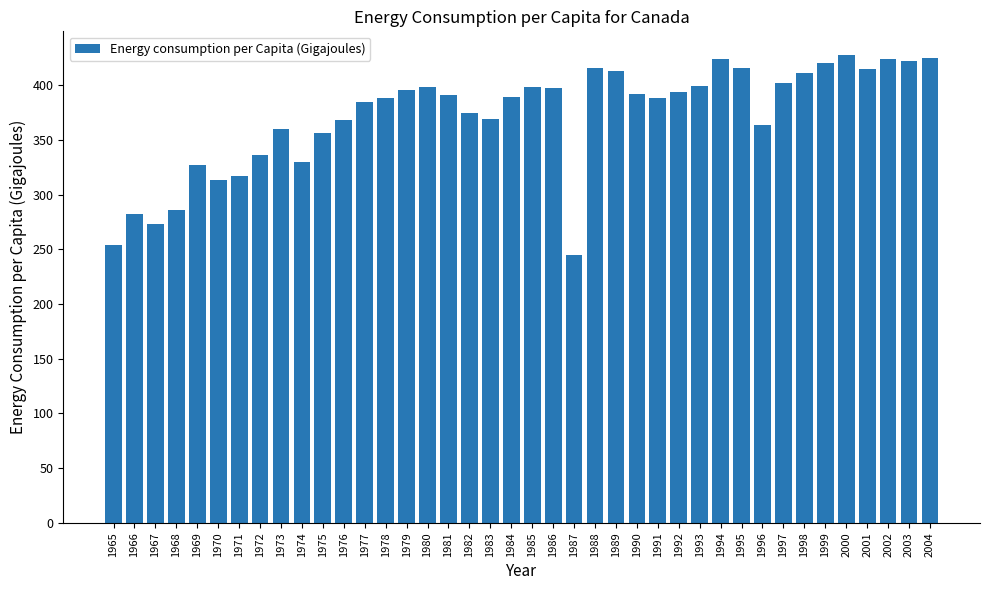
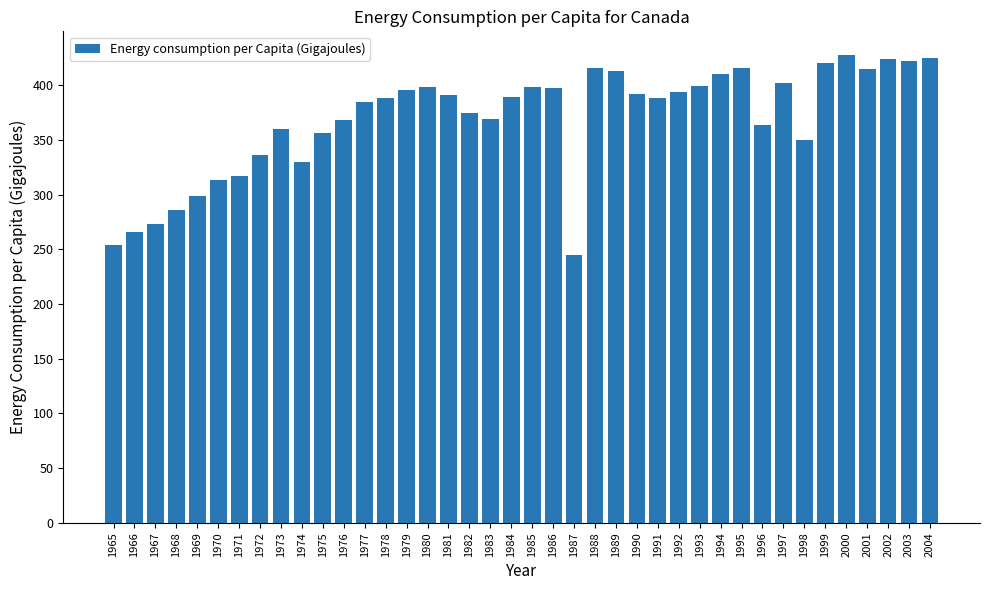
  {
    "1965": 254,
-   "1966": 282,
+   "1966": 265,
    "1967": 273,
    "1968": 286,
-   "1969": 327,
+   "1969": 299,
    "1970": 314,
    "1971": 317,
    "1972": 336,
    "1973": 360,
    "1974": 330,
    "1975": 356,
    "1976": 368,
    "1977": 385,
    "1978": 388,
    "1979": 395,
    "1980": 398,
    "1981": 391,
    "1982": 375,
    "1983": 369,
    "1984": 389,
    "1985": 398,
    "1986": 398,
    "1987": 245,
    "1988": 416,
    "1989": 413,
    "1990": 392,
    "1991": 388,
    "1992": 394,
    "1993": 399,
-   "1994": 424,
+   "1994": 410,
    "1995": 416,
    "1996": 364,
    "1997": 402,
-   "1998": 411,
+   "1998": 350,
    "1999": 421,
    "2000": 428,
    "2001": 415,
    "2002": 424,
    "2003": 423,
    "2004": 425
  }
